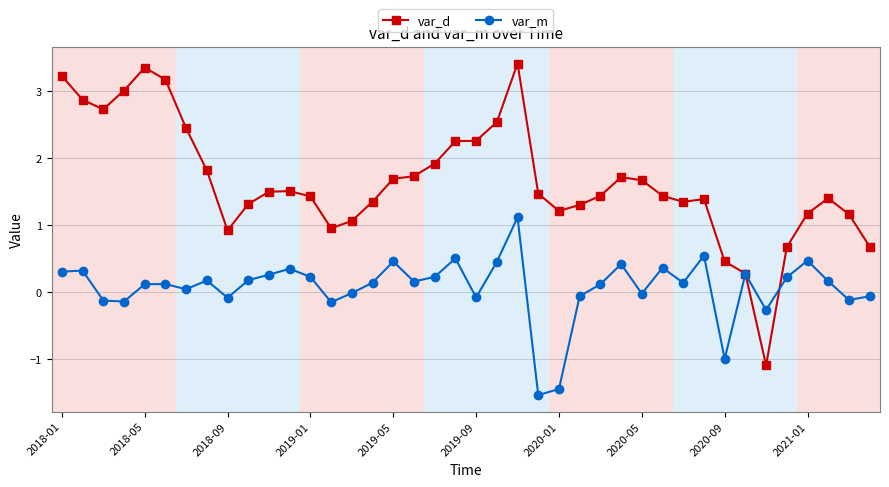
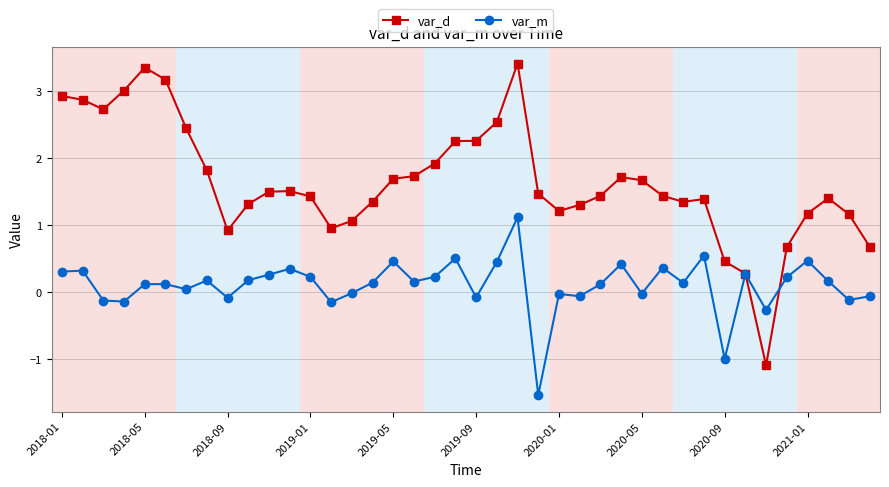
  {
    "var_d": {
-     "2018-01": 3.2,
+     "2018-01": 2.9,
      "2018-05": 3.4,
      "2018-09": 0.9,
      "2019-01": 1.4,
      "2019-05": 1.7,
      "2019-09": 2.3,
      "2020-01": 1.2,
      "2020-05": 1.7,
      "2020-09": 0.5,
      "2021-01": 1.2
    },
    "var_m": {
      "2018-01": 0.3,
      "2018-05": 0.1,
      "2018-09": -0.1,
      "2019-01": 0.2,
      "2019-05": 0.5,
      "2019-09": -0.1,
-     "2020-01": -1.4,
+     "2020-01": 0.0,
      "2020-05": 0.0,
      "2020-09": -1.0,
      "2021-01": 0.5
    }
  }
